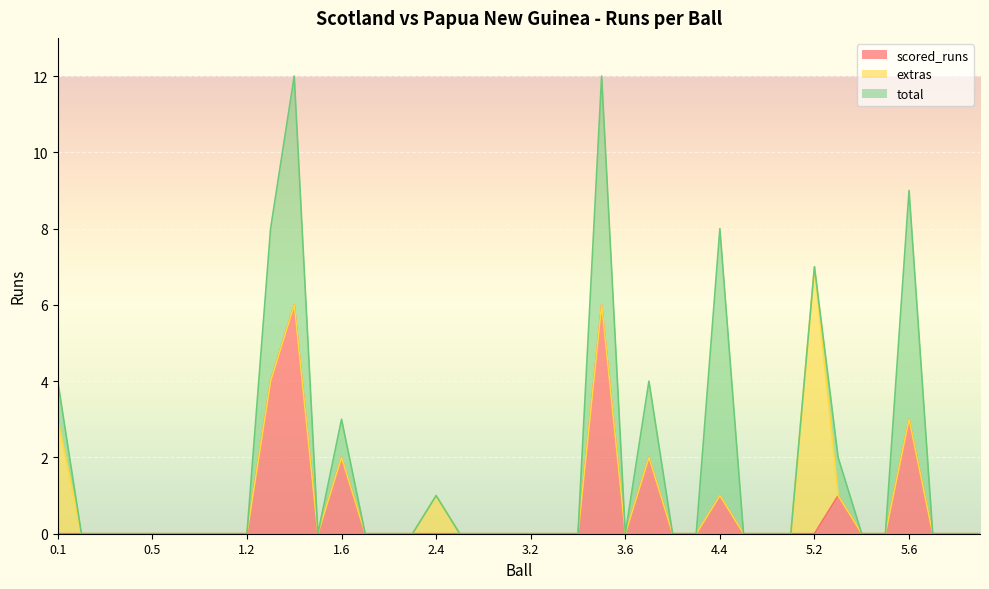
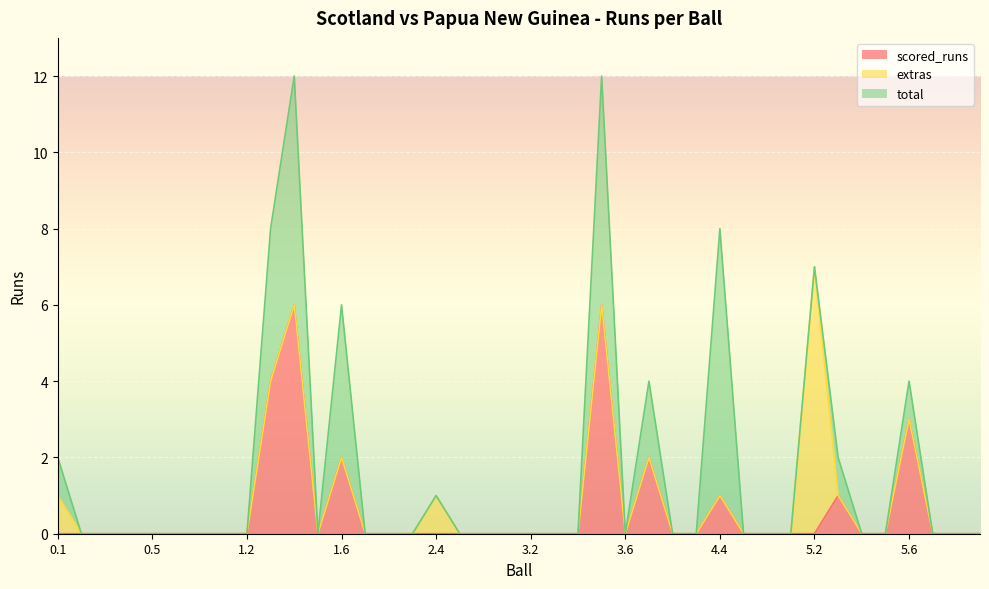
  {
    "scored_runs": {
      "0.1": 0,
      "2.4": 0,
      "5.2": 0
    },
    "extras": {
-     "0.1": 3
+     "0.1": 1
    },
    "total": {
      "0.1": 1,
-     "1.6": 1,
+     "1.6": 4,
      "4.4": 7,
-     "5.6": 6
+     "5.6": 1
    }
  }
